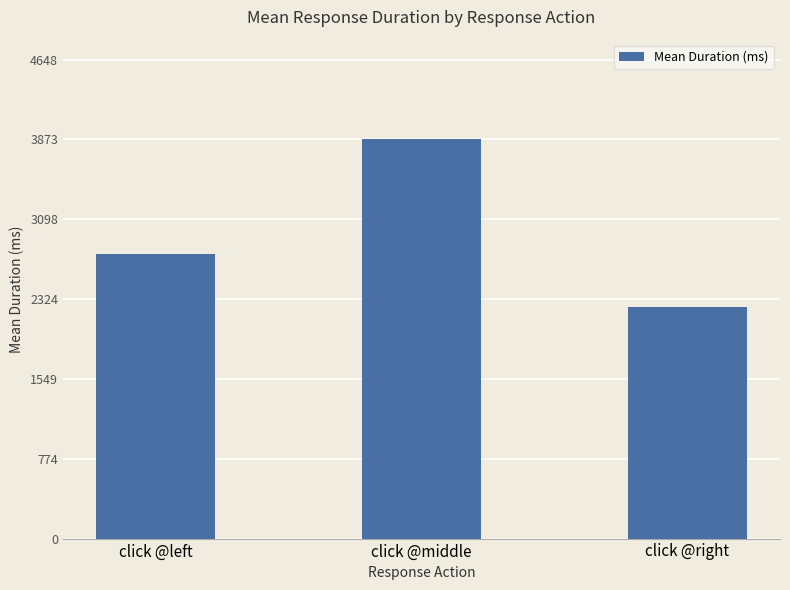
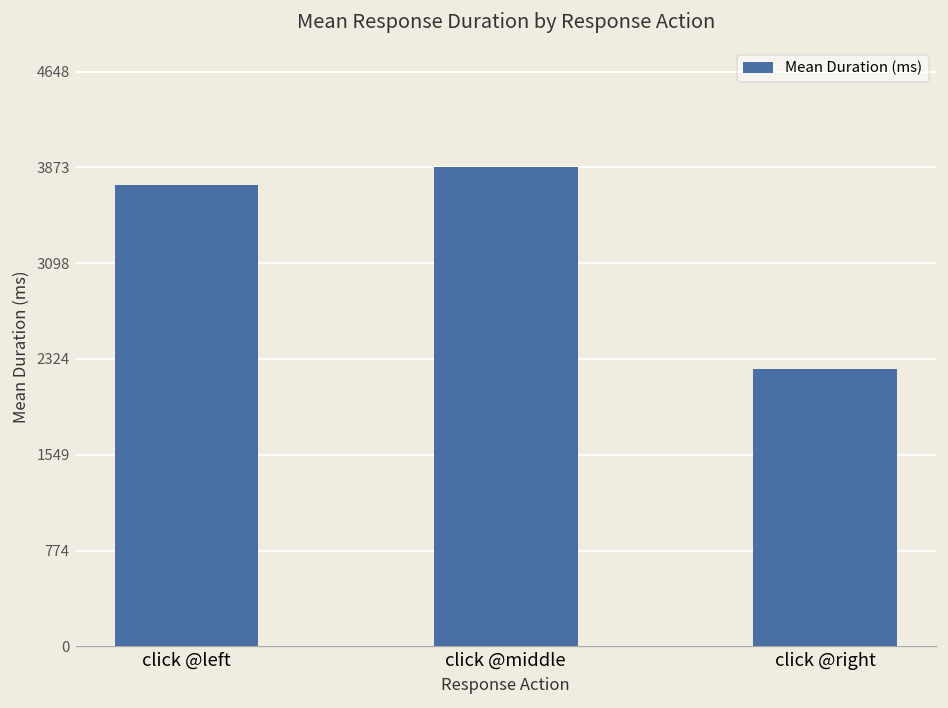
  {
-   "click @left": 2760,
+   "click @left": 3730,
    "click @middle": 3870,
    "click @right": 2240
  }
